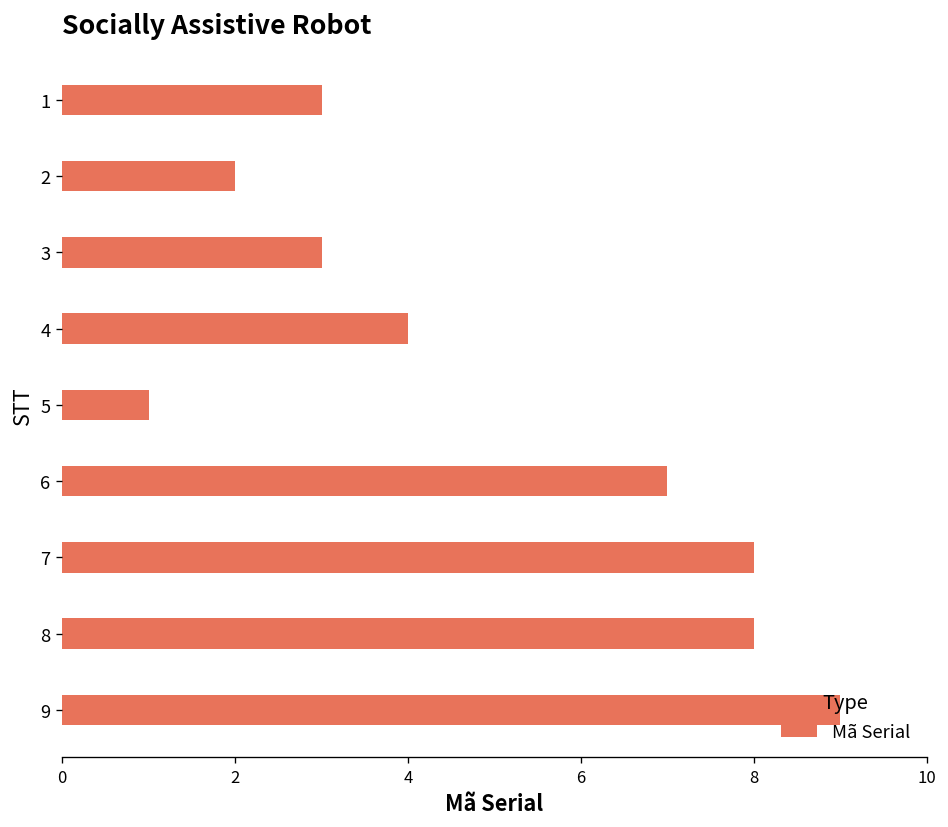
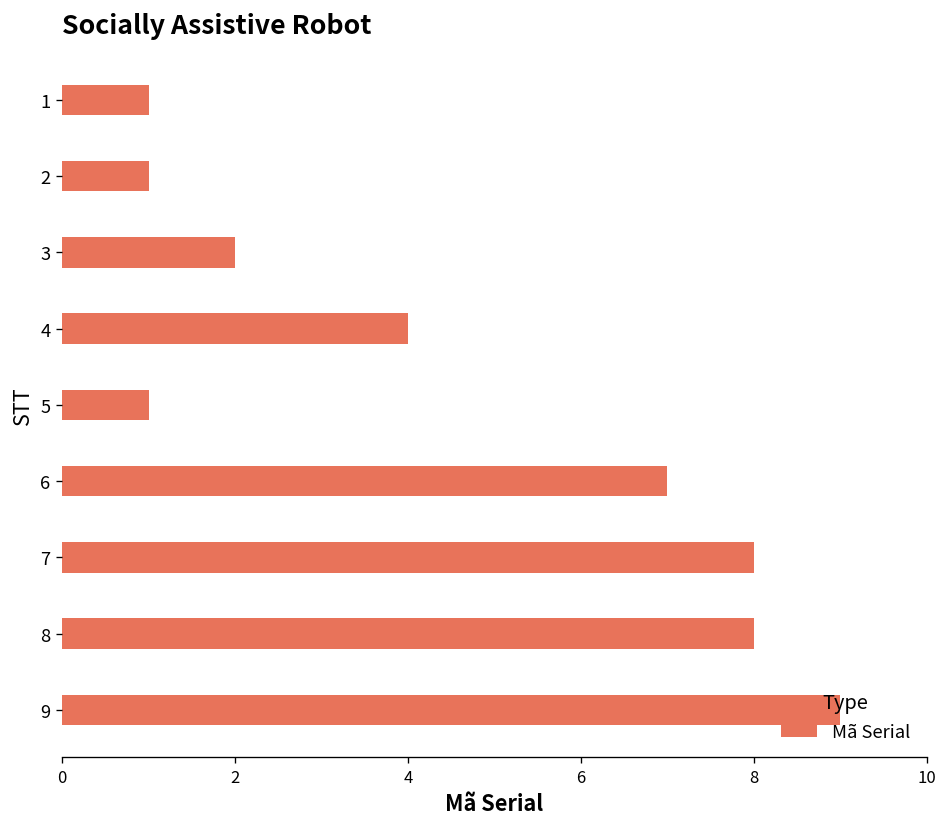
  {
-   "1": 3,
-   "2": 2,
-   "3": 3,
+   "1": 1,
+   "2": 1,
+   "3": 2,
    "4": 4,
    "5": 1,
    "6": 7,
    "7": 8,
    "8": 8,
    "9": 9
  }
